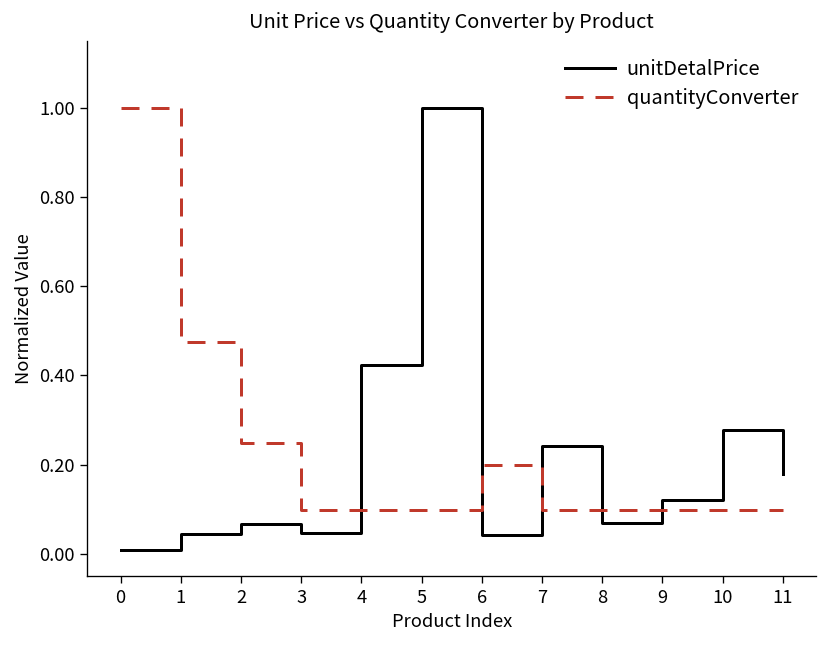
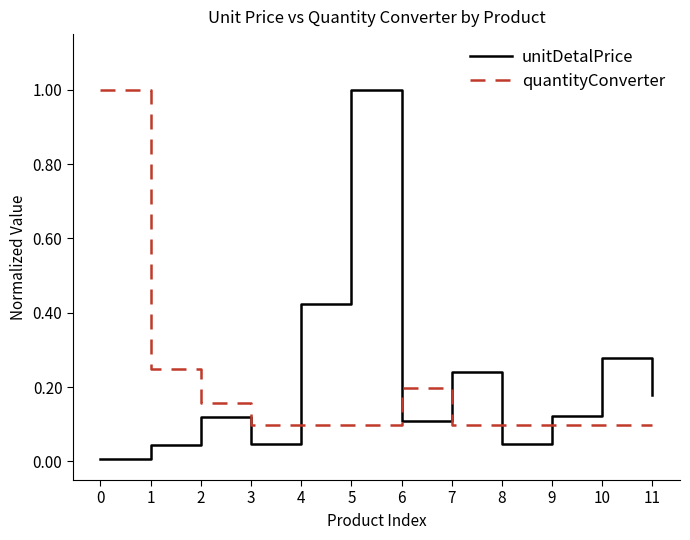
  {
    "unitDetalPrice": {
      "0": 0.01,
      "1": 0.05,
-     "2": 0.07,
+     "2": 0.12,
      "3": 0.05,
      "4": 0.42,
      "5": 1.00,
-     "6": 0.04,
+     "6": 0.11,
      "7": 0.24,
-     "8": 0.07,
+     "8": 0.05,
      "9": 0.12,
      "10": 0.28,
      "11": 0.18
    },
    "quantityConverter": {
      "0": 1.00,
-     "1": 0.48,
-     "2": 0.25,
+     "1": 0.25,
+     "2": 0.16,
      "3": 0.10,
      "4": 0.10,
      "5": 0.10,
      "6": 0.20,
      "7": 0.10,
      "8": 0.10,
      "9": 0.10,
      "10": 0.10,
      "11": 0.10
    }
  }
